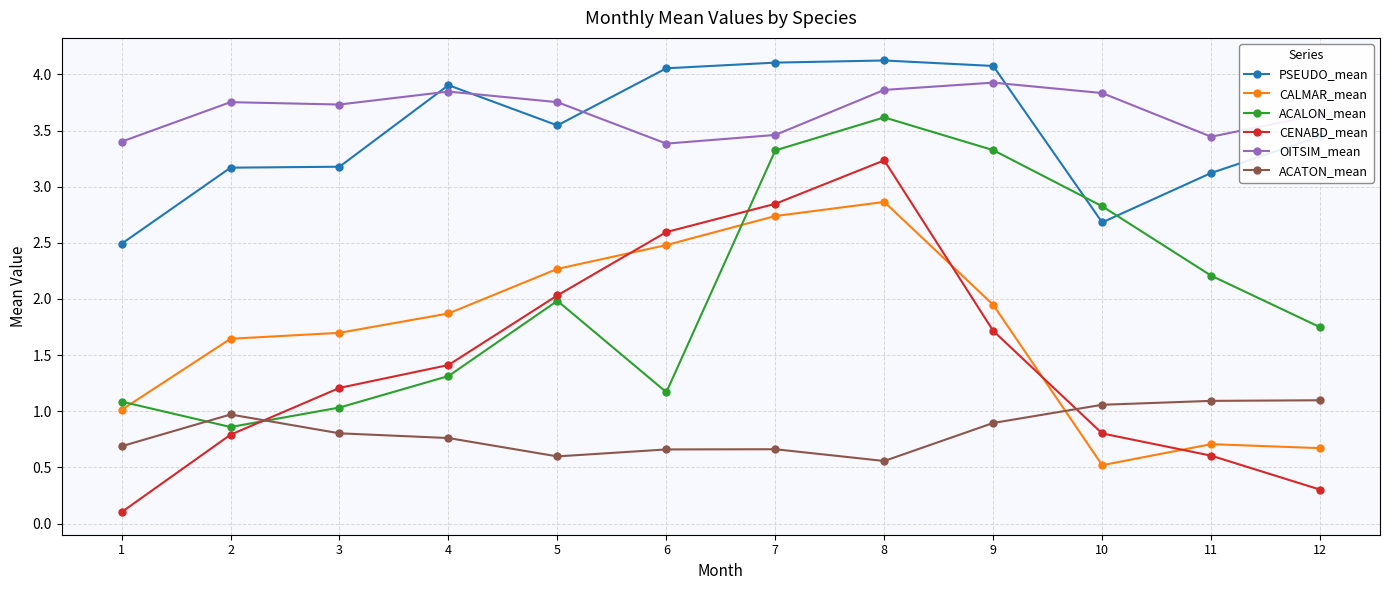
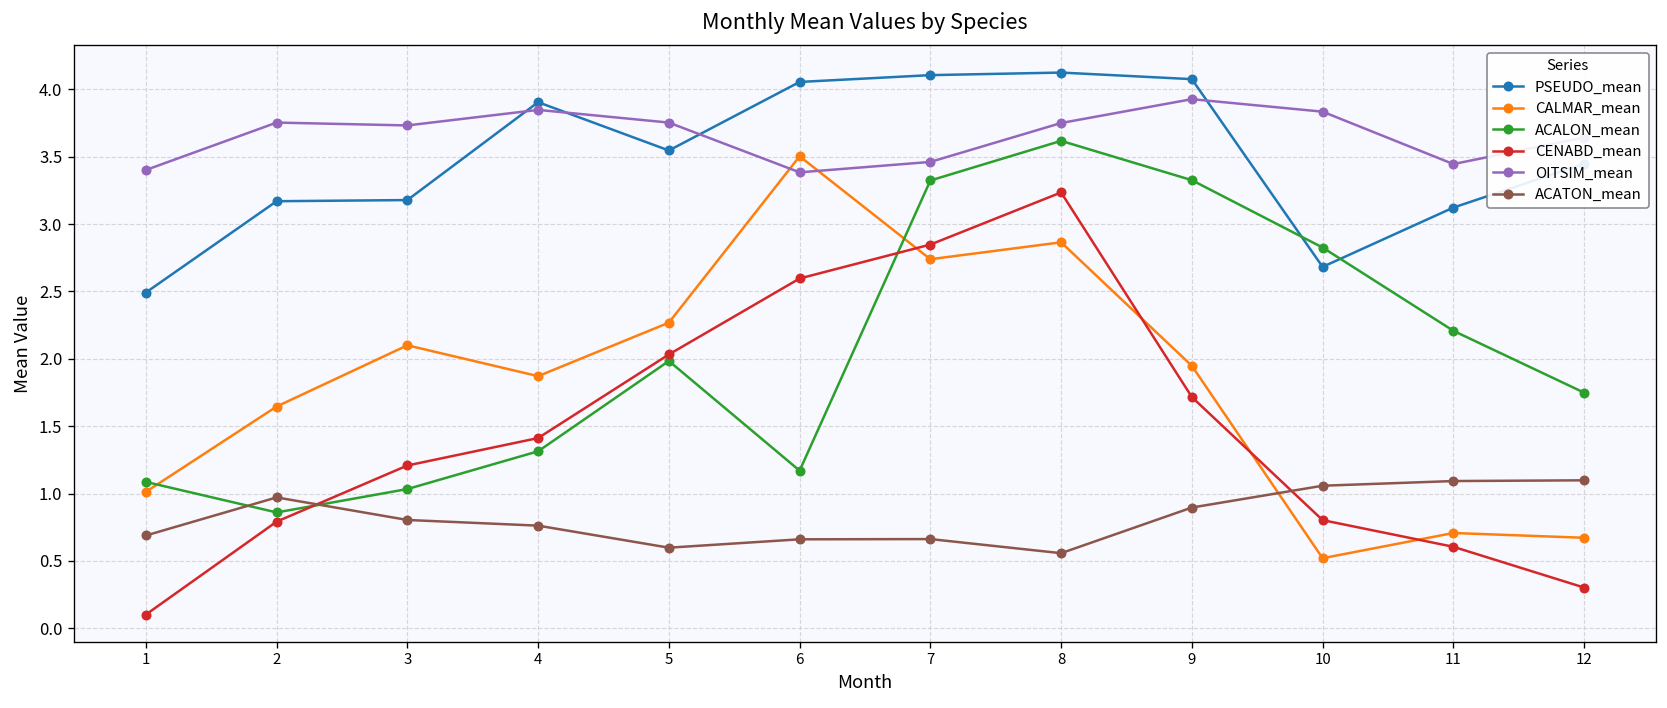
  {
    "PSEUDO_mean": {
      "1": 2.49,
      "2": 3.17,
      "3": 3.18,
      "4": 3.90,
      "5": 3.55,
      "6": 4.05,
      "7": 4.10,
      "8": 4.12,
      "9": 4.07,
      "10": 2.68,
      "11": 3.12
    },
    "CALMAR_mean": {
      "1": 1.01,
      "2": 1.65,
-     "3": 1.70,
+     "3": 2.10,
      "4": 1.87,
      "5": 2.27,
-     "6": 2.48,
+     "6": 3.50,
      "7": 2.74,
      "8": 2.86,
      "9": 1.95,
      "10": 0.52,
      "11": 0.71,
      "12": 0.67
    },
    "ACALON_mean": {
      "1": 1.09,
      "2": 0.86,
      "3": 1.03,
      "4": 1.31,
      "5": 1.98,
      "6": 1.17,
      "7": 3.32,
      "8": 3.62,
      "9": 3.33,
      "10": 2.83,
      "11": 2.21,
      "12": 1.75
    },
    "CENABD_mean": {
      "1": 0.10,
      "2": 0.79,
      "3": 1.21,
      "4": 1.41,
      "5": 2.03,
      "6": 2.60,
      "7": 2.85,
      "8": 3.23,
      "9": 1.72,
      "10": 0.80,
      "11": 0.61,
      "12": 0.30
    },
    "OITSIM_mean": {
      "1": 3.40,
      "2": 3.75,
      "3": 3.73,
      "4": 3.85,
      "5": 3.75,
      "6": 3.38,
      "7": 3.46,
-     "8": 3.86,
+     "8": 3.75,
      "9": 3.93,
      "10": 3.83,
      "11": 3.44
    },
    "ACATON_mean": {
      "1": 0.69,
      "2": 0.97,
      "3": 0.80,
      "4": 0.76,
      "5": 0.60,
      "6": 0.66,
      "7": 0.66,
      "8": 0.56,
      "9": 0.90,
      "10": 1.06,
      "11": 1.09,
      "12": 1.10
    }
  }
